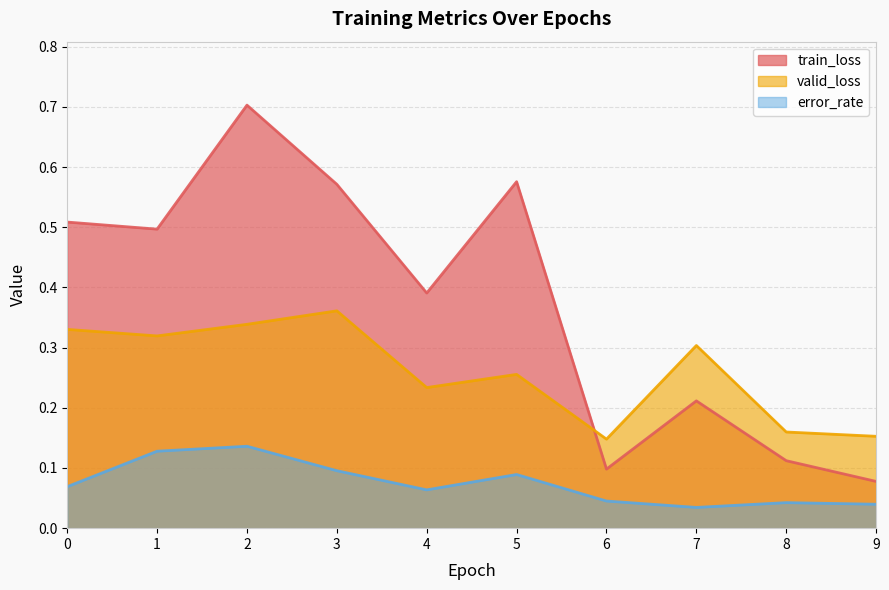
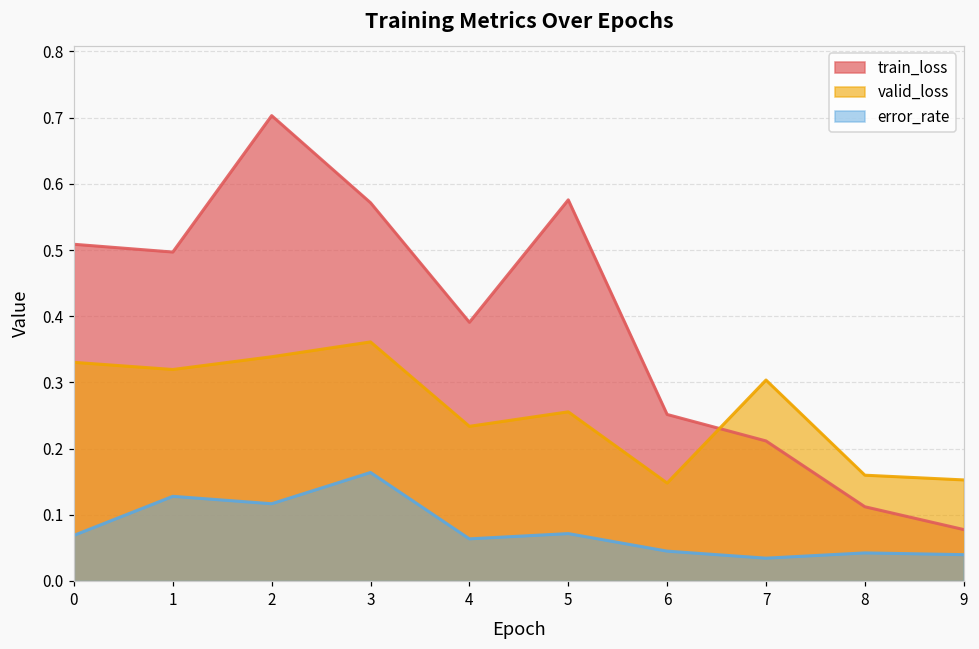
  {
    "train_loss": {
      "0": 0.51,
      "1": 0.50,
      "2": 0.70,
      "3": 0.57,
      "4": 0.39,
      "5": 0.58,
-     "6": 0.10,
+     "6": 0.25,
      "7": 0.21,
      "8": 0.11,
      "9": 0.08
    },
    "valid_loss": {
      "0": 0.33,
      "1": 0.32,
      "2": 0.34,
      "3": 0.36,
      "4": 0.23,
      "5": 0.26,
      "6": 0.15,
      "7": 0.30,
      "8": 0.16,
      "9": 0.15
    },
    "error_rate": {
      "0": 0.07,
      "1": 0.13,
-     "2": 0.14,
-     "3": 0.10,
+     "2": 0.12,
+     "3": 0.16,
      "4": 0.06,
-     "5": 0.09,
+     "5": 0.07,
      "6": 0.05,
      "7": 0.03,
      "8": 0.04,
      "9": 0.04
    }
  }
